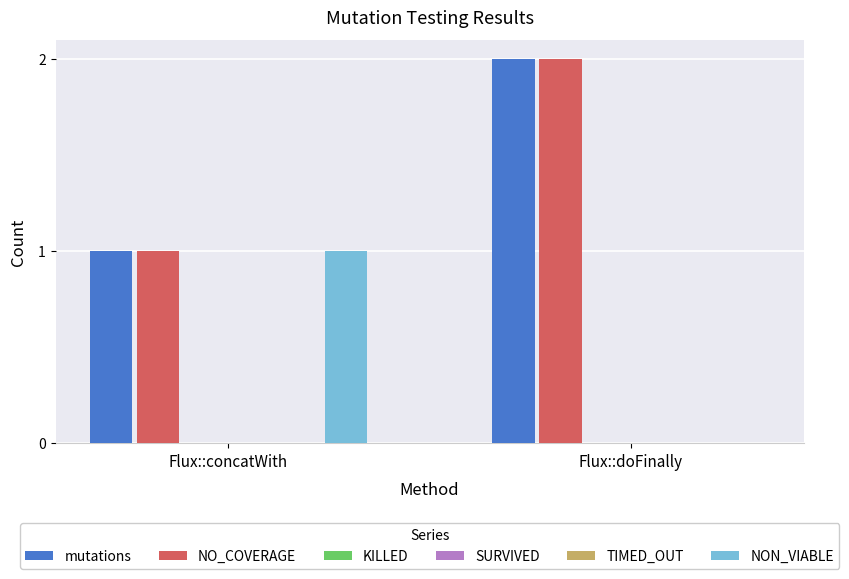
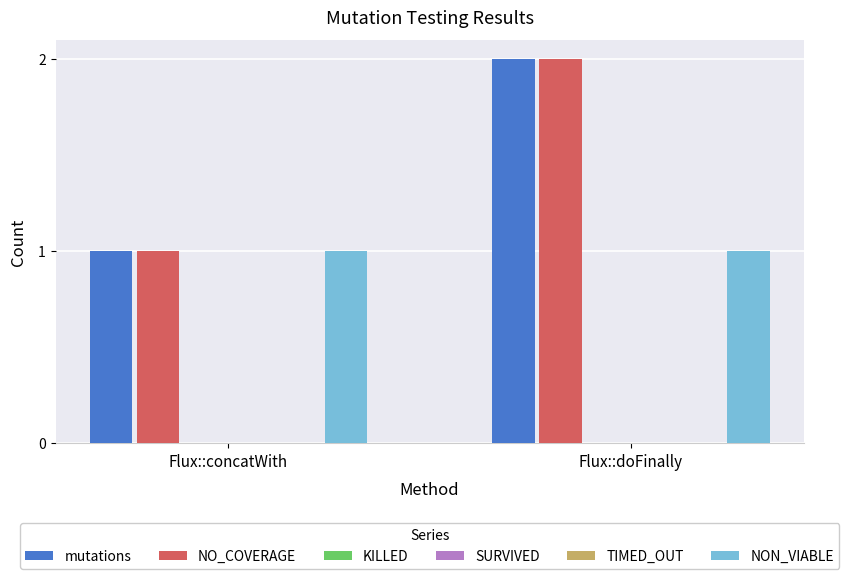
  {
    "mutations": {
      "Flux::concatWith": 1,
      "Flux::doFinally": 2
    },
    "NO_COVERAGE": {
      "Flux::concatWith": 1,
      "Flux::doFinally": 2
    },
    "KILLED": {
      "Flux::concatWith": 0,
      "Flux::doFinally": 0
    },
    "SURVIVED": {
      "Flux::concatWith": 0,
      "Flux::doFinally": 0
    },
    "TIMED_OUT": {
      "Flux::concatWith": 0,
      "Flux::doFinally": 0
    },
    "NON_VIABLE": {
      "Flux::concatWith": 1,
-     "Flux::doFinally": 0
+     "Flux::doFinally": 1
    }
  }
